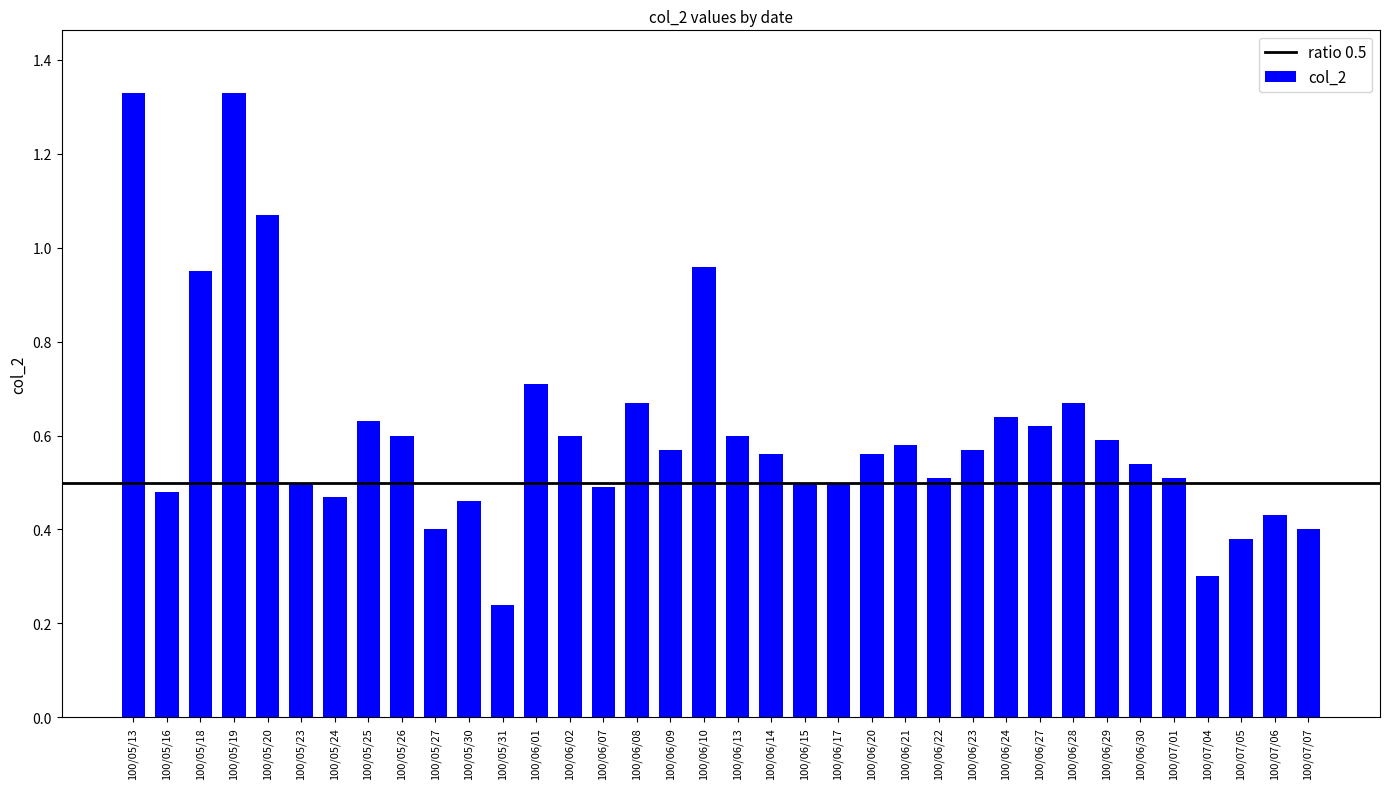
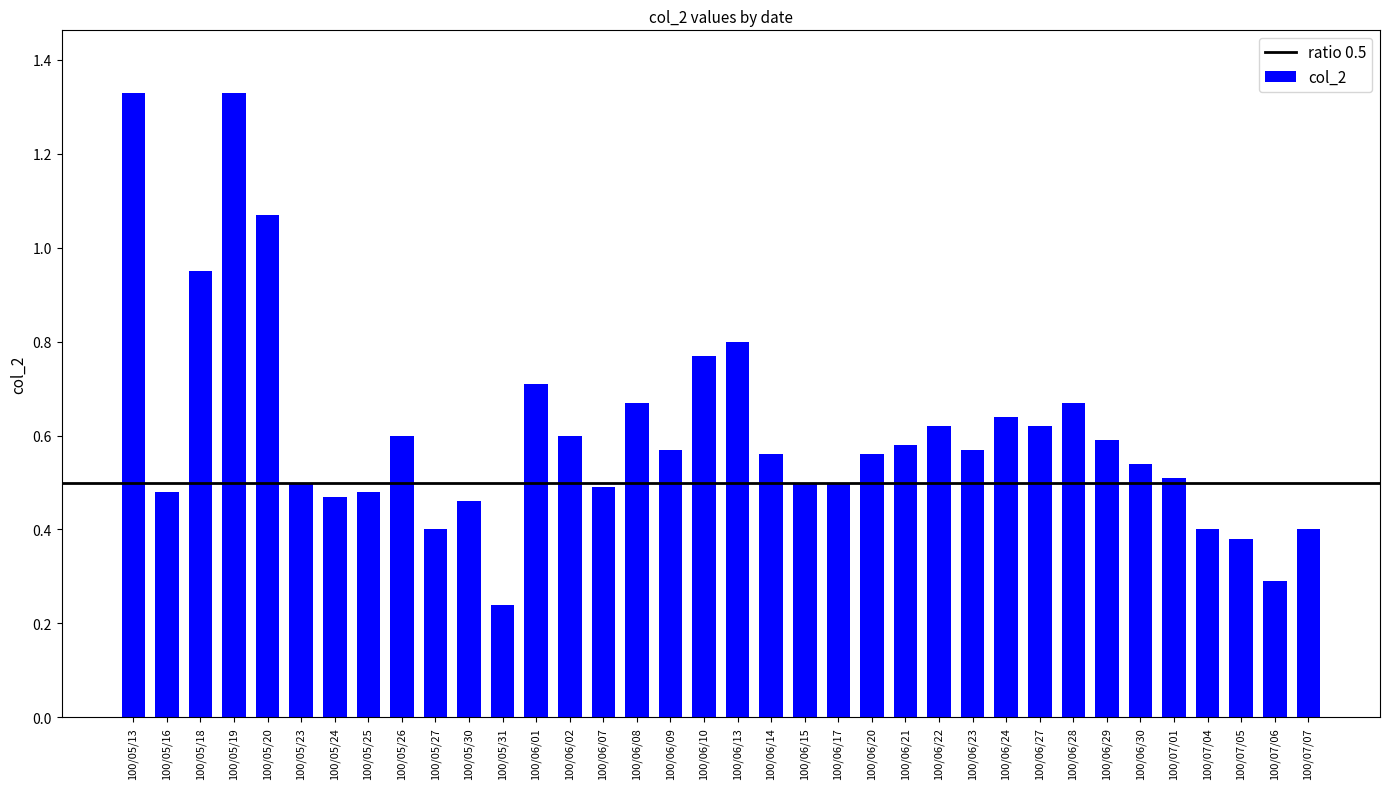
  {
    "100/05/13": 1.33,
    "100/05/16": 0.48,
    "100/05/18": 0.95,
    "100/05/19": 1.33,
    "100/05/20": 1.07,
    "100/05/23": 0.50,
    "100/05/24": 0.47,
-   "100/05/25": 0.63,
+   "100/05/25": 0.48,
    "100/05/26": 0.60,
    "100/05/27": 0.40,
    "100/05/30": 0.46,
    "100/05/31": 0.24,
    "100/06/01": 0.71,
    "100/06/02": 0.60,
    "100/06/07": 0.49,
    "100/06/08": 0.67,
    "100/06/09": 0.57,
-   "100/06/10": 0.96,
-   "100/06/13": 0.6,
+   "100/06/10": 0.77,
+   "100/06/13": 0.8,
    "100/06/14": 0.56,
    "100/06/15": 0.50,
    "100/06/17": 0.50,
    "100/06/20": 0.56,
    "100/06/21": 0.58,
-   "100/06/22": 0.51,
+   "100/06/22": 0.62,
    "100/06/23": 0.57,
    "100/06/24": 0.64,
    "100/06/27": 0.62,
    "100/06/28": 0.67,
    "100/06/29": 0.59,
    "100/06/30": 0.54,
    "100/07/01": 0.51,
-   "100/07/04": 0.3,
+   "100/07/04": 0.4,
    "100/07/05": 0.38,
-   "100/07/06": 0.43,
+   "100/07/06": 0.29,
    "100/07/07": 0.40
  }
